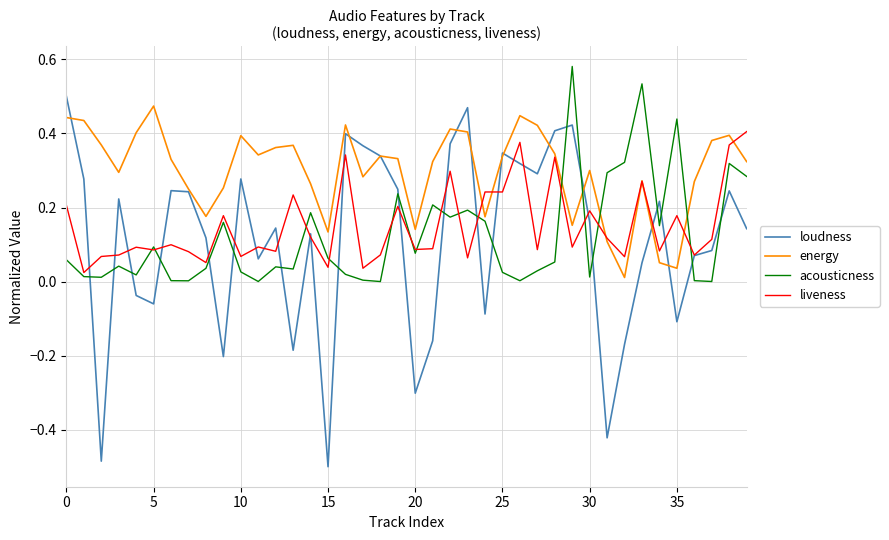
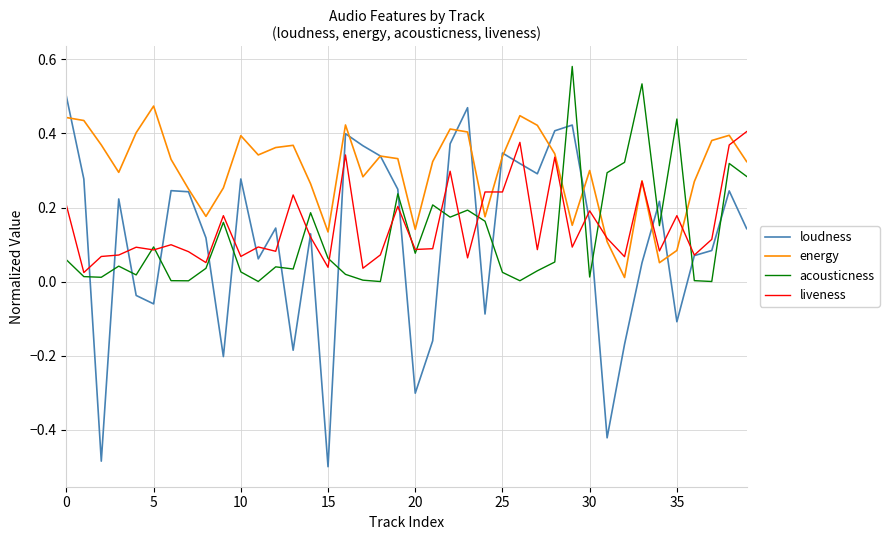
  {
    "loudness": {
      "0": 0.50,
      "5": -0.06,
      "10": 0.28,
      "15": -0.50,
      "20": -0.30,
      "25": 0.35,
      "30": 0.16,
      "35": -0.11
    },
    "energy": {
      "0": 0.44,
      "5": 0.47,
      "10": 0.39,
      "15": 0.13,
      "20": 0.14,
      "25": 0.34,
      "30": 0.30,
-     "35": 0.04
+     "35": 0.08
    },
    "acousticness": {
      "0": 0.06,
      "5": 0.09,
      "10": 0.03,
      "15": 0.06,
      "20": 0.08,
      "25": 0.02,
      "30": 0.01,
      "35": 0.44
    },
    "liveness": {
      "0": 0.21,
      "5": 0.09,
      "10": 0.07,
      "15": 0.04,
      "20": 0.09,
      "25": 0.24,
      "30": 0.19,
      "35": 0.18
    }
  }
